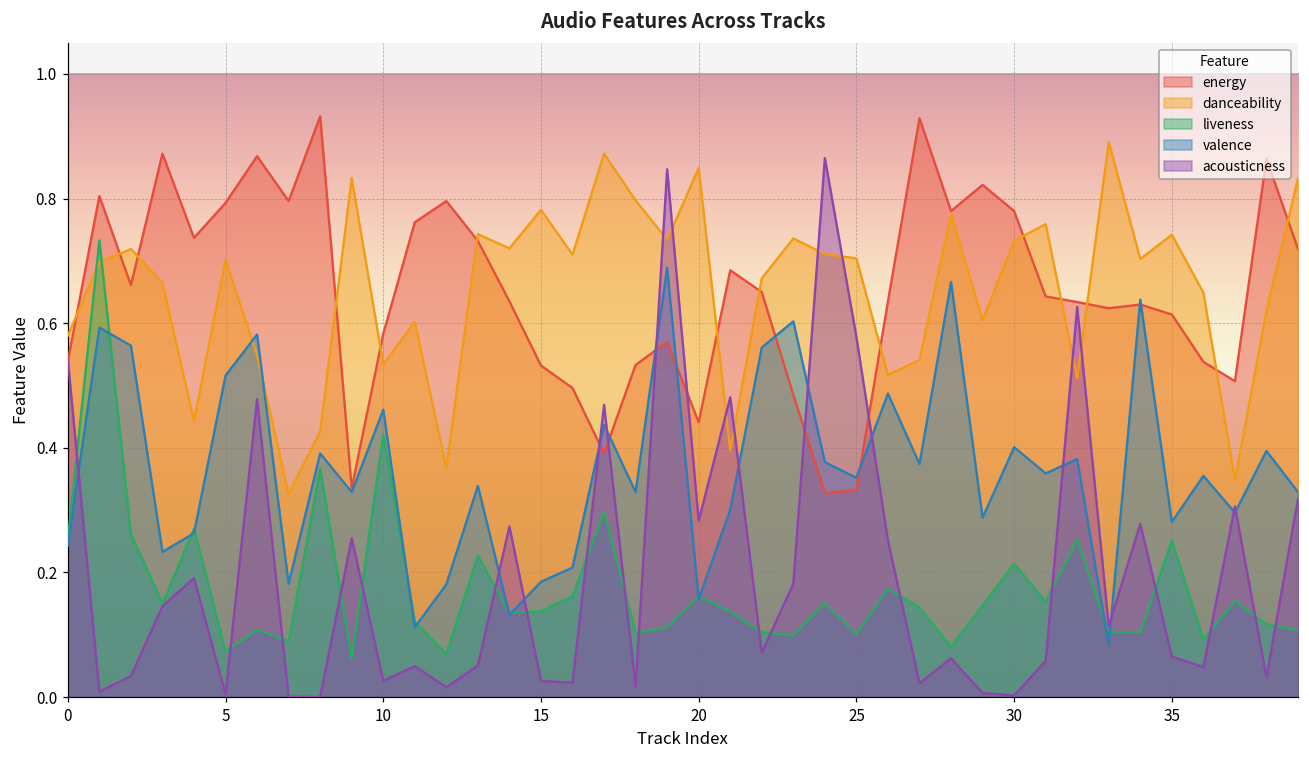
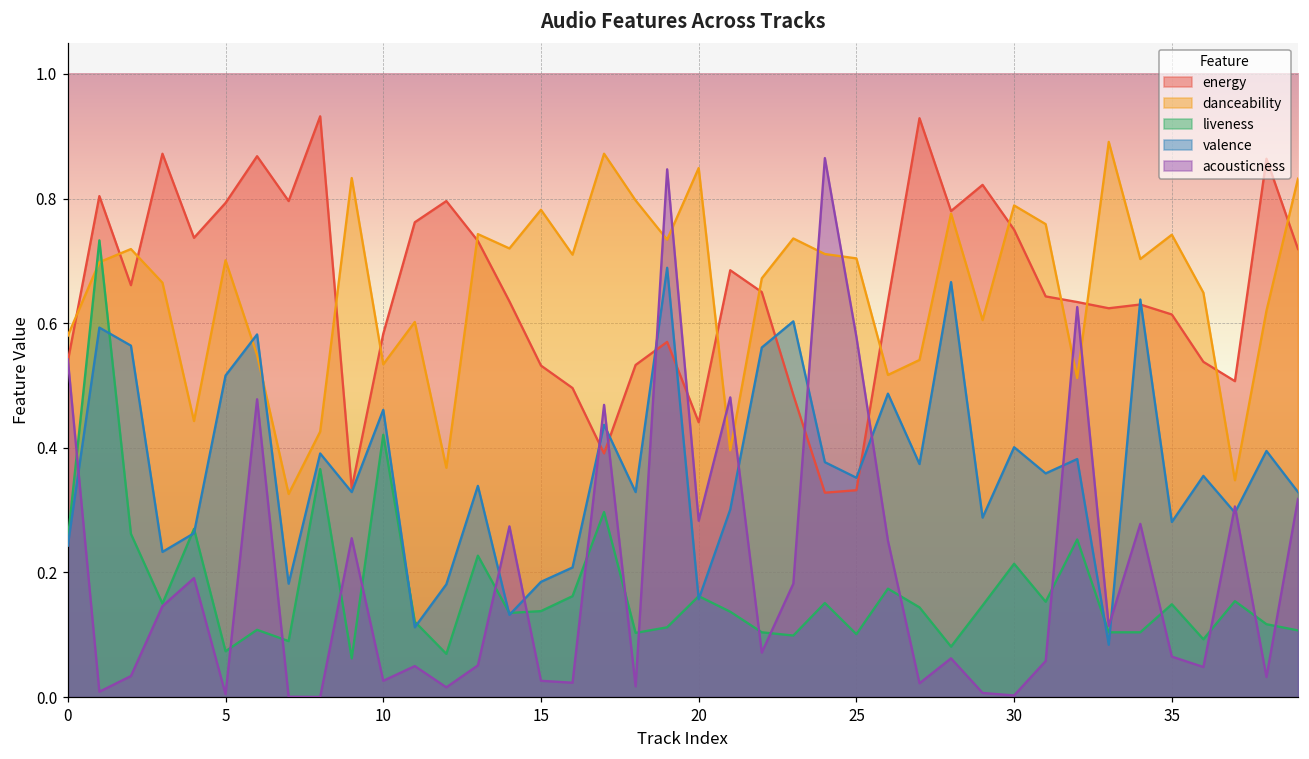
  {
    "energy": {
      "5": 0.79,
      "10": 0.58,
      "15": 0.53,
      "20": 0.44,
      "25": 0.33,
-     "30": 0.78,
+     "30": 0.75,
      "35": 0.61
    },
    "danceability": {
      "0": 0.58,
      "5": 0.70,
      "10": 0.53,
      "15": 0.78,
      "20": 0.85,
      "25": 0.70,
-     "30": 0.73,
+     "30": 0.79,
      "35": 0.74
    },
    "liveness": {
      "0": 0.25,
      "5": 0.07,
      "10": 0.42,
      "15": 0.14,
      "20": 0.16,
      "25": 0.10,
      "30": 0.21,
-     "35": 0.25
+     "35": 0.15
    },
    "valence": {
      "0": 0.24,
      "5": 0.52,
      "10": 0.46,
      "15": 0.19,
      "20": 0.16,
      "25": 0.35,
      "30": 0.40,
      "35": 0.28
    },
    "acousticness": {
      "5": 0.00,
      "10": 0.03,
      "15": 0.03,
      "20": 0.28,
      "25": 0.58,
      "30": 0.00,
      "35": 0.07
    }
  }
